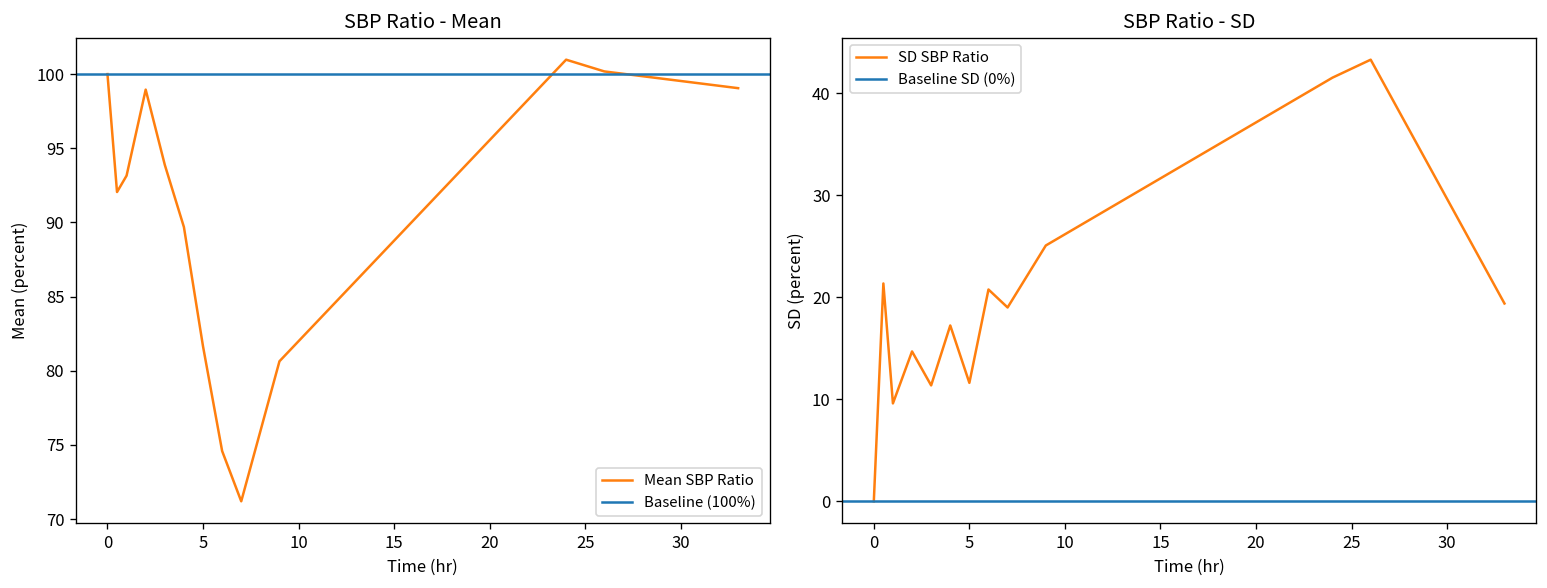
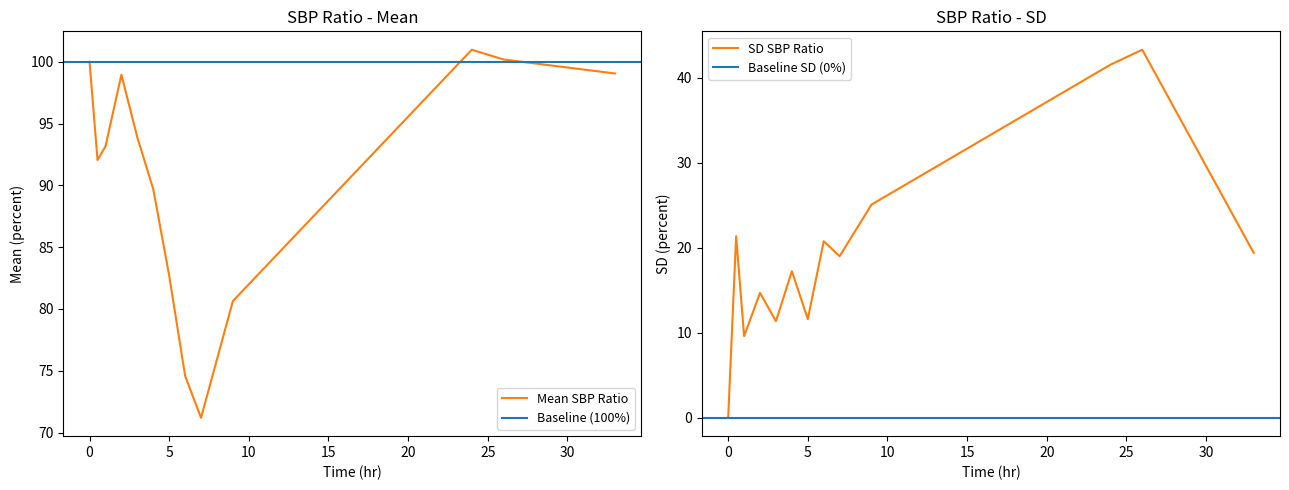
  {
    "SBP Ratio - Mean": {
      "0": 100.0,
-     "5": 81.6
+     "5": 82.7
    },
    "SBP Ratio - SD": {
      "0": 0,
      "5": 12
    }
  }
